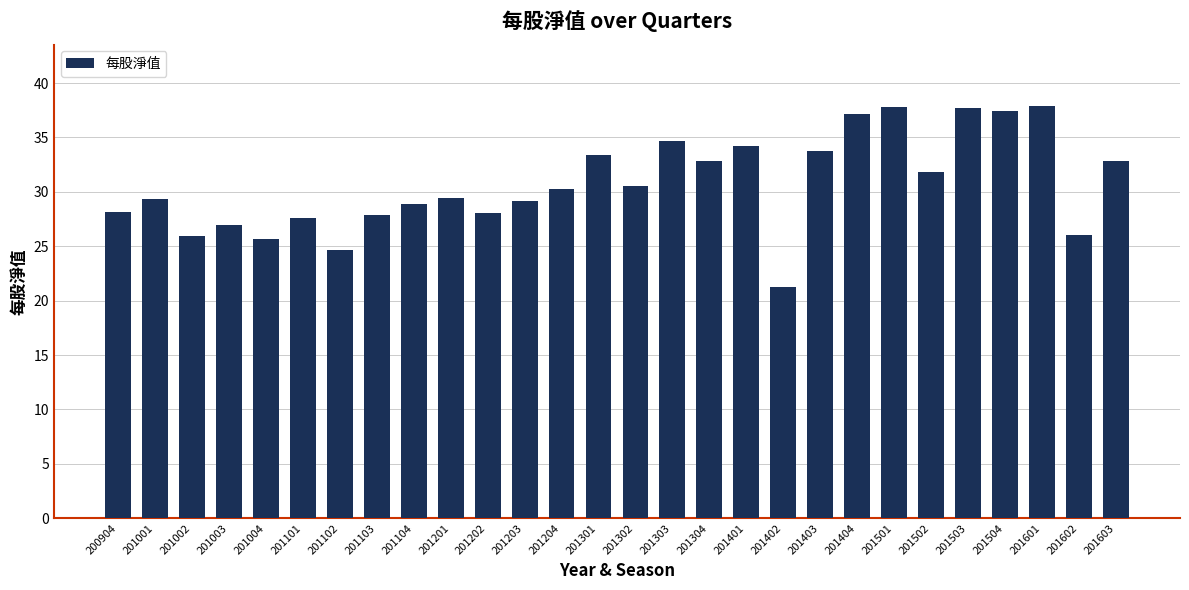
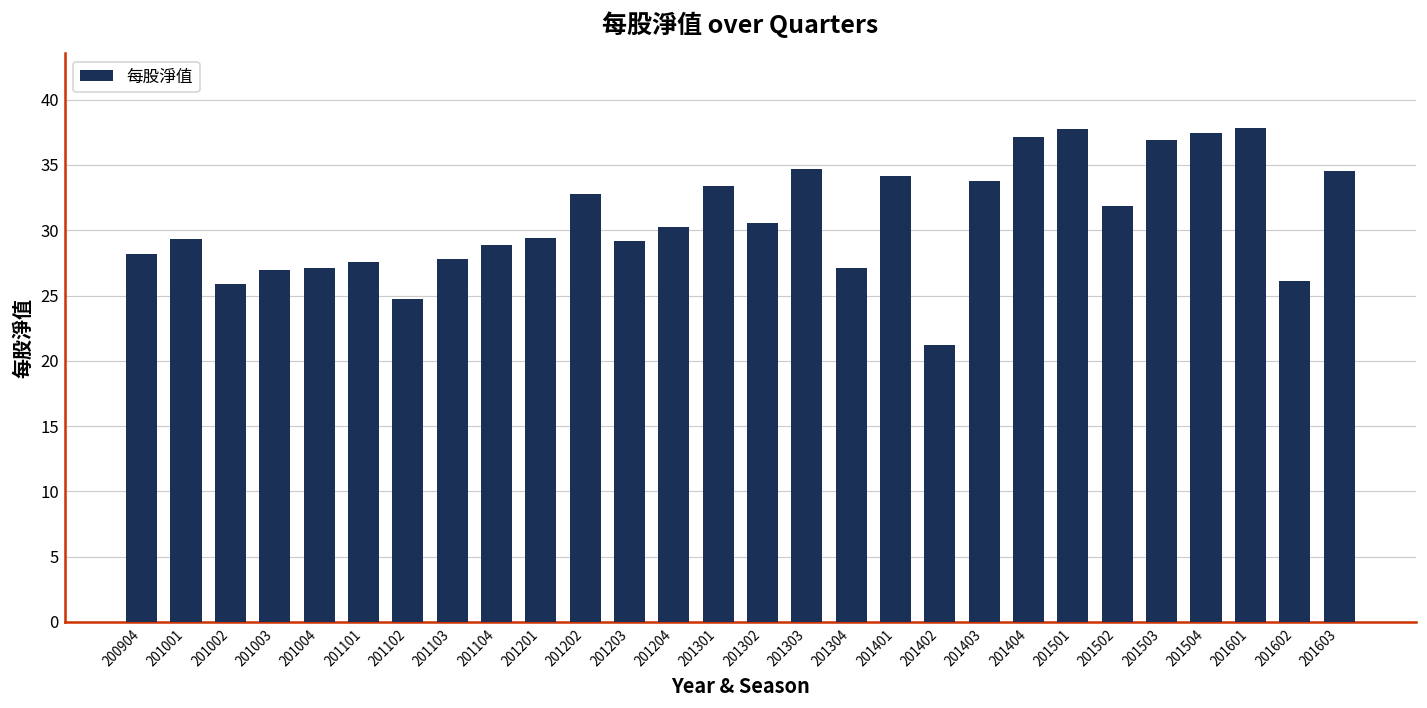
  {
    "200904": 28.2,
    "201001": 29.3,
    "201002": 25.9,
    "201003": 26.9,
-   "201004": 25.7,
+   "201004": 27.1,
    "201101": 27.6,
    "201102": 24.7,
    "201103": 27.8,
    "201104": 28.9,
    "201201": 29.4,
-   "201202": 28.0,
+   "201202": 32.7,
    "201203": 29.2,
    "201204": 30.2,
    "201301": 33.4,
    "201302": 30.5,
    "201303": 34.7,
-   "201304": 32.8,
+   "201304": 27.1,
    "201401": 34.2,
    "201402": 21.2,
    "201403": 33.8,
    "201404": 37.1,
    "201501": 37.8,
    "201502": 31.8,
-   "201503": 37.7,
+   "201503": 36.9,
    "201504": 37.4,
    "201601": 37.9,
    "201602": 26.1,
-   "201603": 32.9
+   "201603": 34.5
  }
